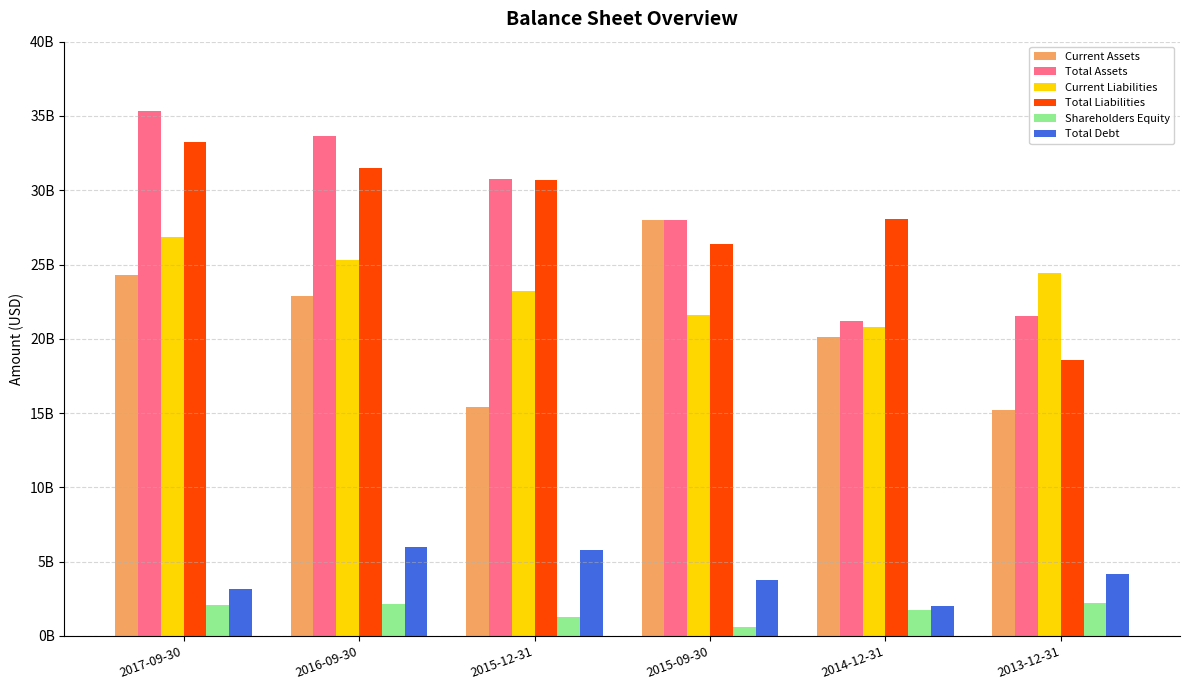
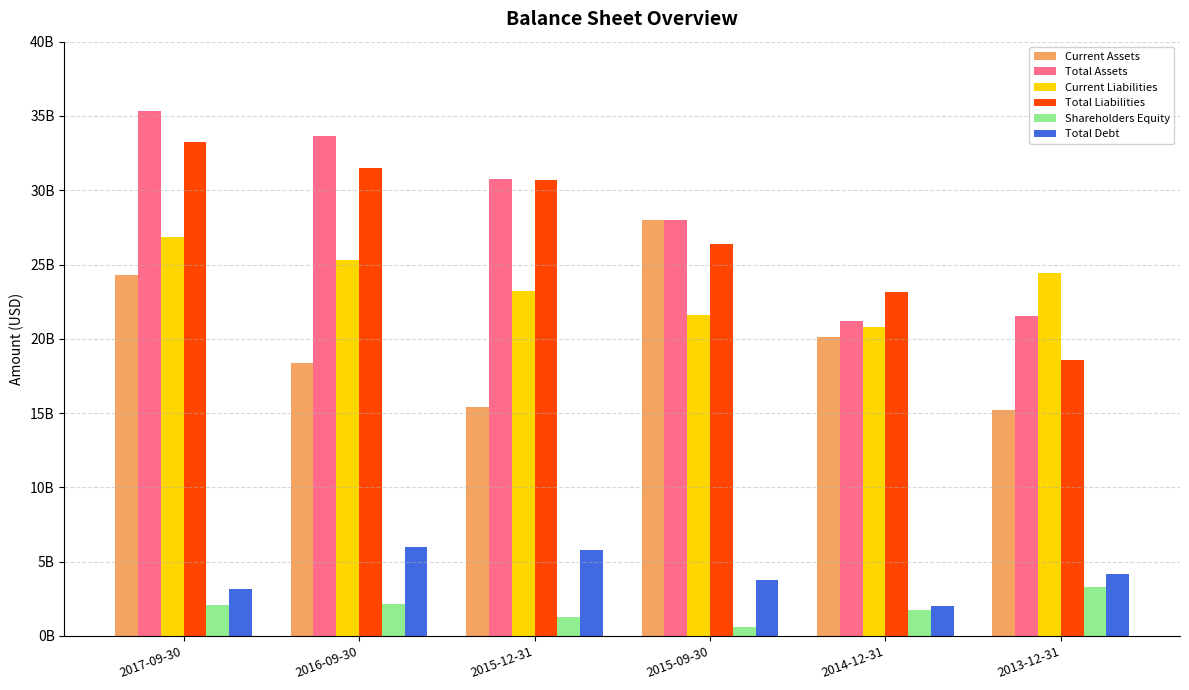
  {
    "Current Assets": {
      "2017-09-30": 24300000000,
-     "2016-09-30": 22900000000,
+     "2016-09-30": 18400000000,
      "2015-12-31": 15400000000,
      "2015-09-30": 28000000000,
      "2014-12-31": 20100000000,
      "2013-12-31": 15200000000
    },
    "Total Assets": {
      "2017-09-30": 35300000000,
      "2016-09-30": 33600000000,
      "2015-12-31": 30800000000,
      "2015-09-30": 28000000000,
      "2014-12-31": 21200000000,
      "2013-12-31": 21500000000
    },
    "Current Liabilities": {
      "2017-09-30": 26800000000,
      "2016-09-30": 25300000000,
      "2015-12-31": 23200000000,
      "2015-09-30": 21600000000,
      "2014-12-31": 20800000000,
      "2013-12-31": 24500000000
    },
    "Total Liabilities": {
      "2017-09-30": 33300000000,
      "2016-09-30": 31500000000,
      "2015-12-31": 30700000000,
      "2015-09-30": 26400000000,
-     "2014-12-31": 28100000000,
+     "2014-12-31": 23100000000,
      "2013-12-31": 18600000000
    },
    "Shareholders Equity": {
      "2017-09-30": 2100000000,
      "2016-09-30": 2100000000,
      "2015-12-31": 1300000000,
      "2015-09-30": 600000000,
      "2014-12-31": 1800000000,
-     "2013-12-31": 2200000000
+     "2013-12-31": 3300000000
    },
    "Total Debt": {
      "2017-09-30": 3200000000,
      "2016-09-30": 6000000000,
      "2015-12-31": 5800000000,
      "2015-09-30": 3700000000,
      "2014-12-31": 2000000000,
      "2013-12-31": 4200000000
    }
  }
